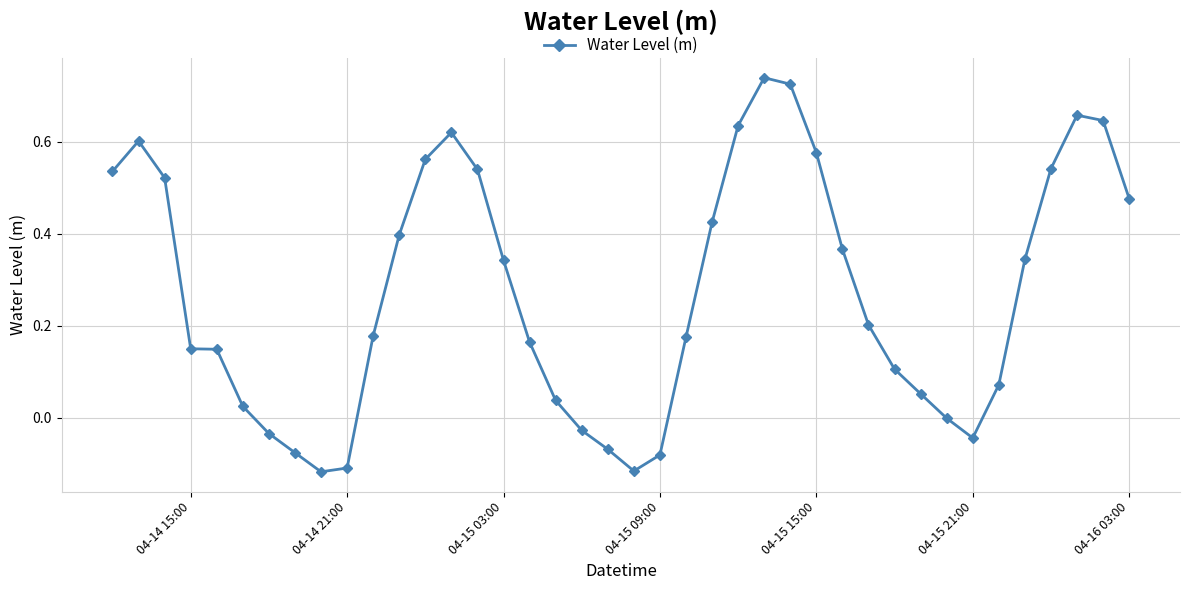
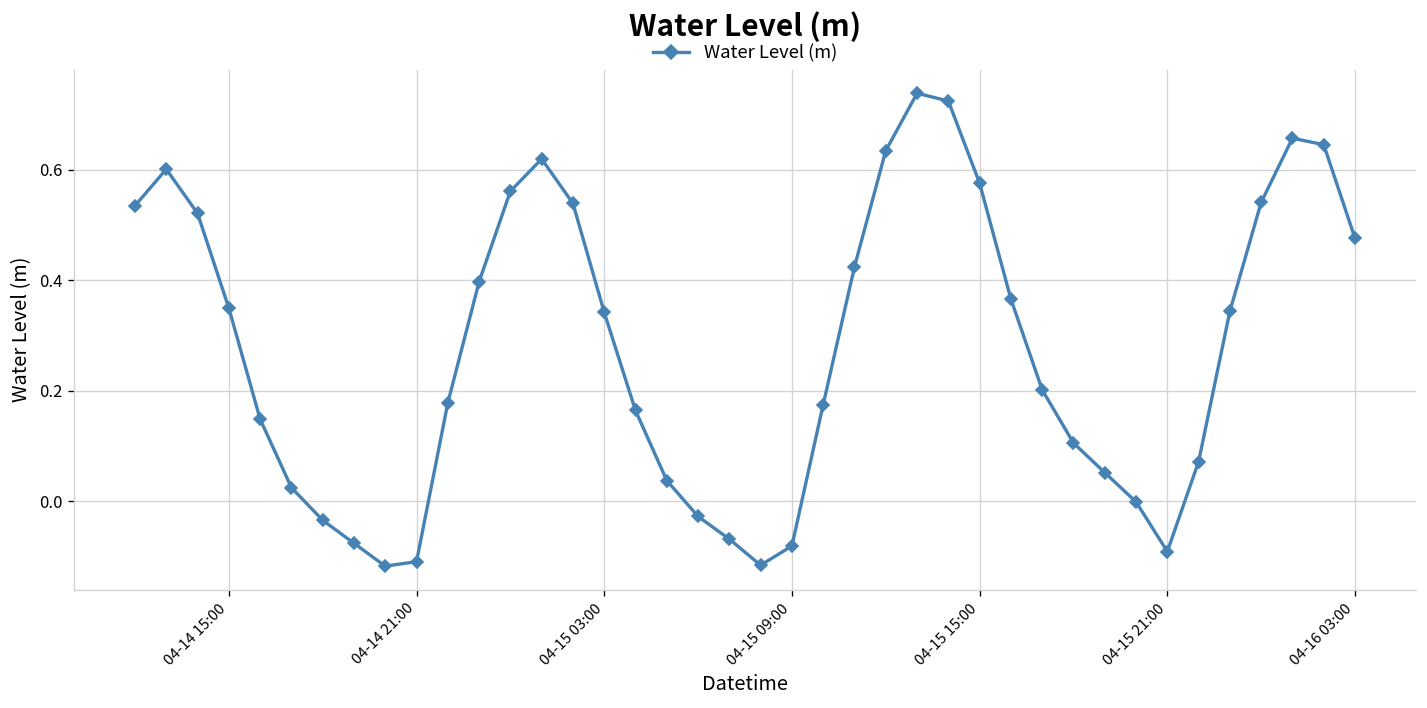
  {
-   "04-14 15:00": 0.15,
+   "04-14 15:00": 0.35,
    "04-14 21:00": -0.11,
    "04-15 03:00": 0.34,
    "04-15 09:00": -0.08,
    "04-15 15:00": 0.58,
-   "04-15 21:00": -0.04,
+   "04-15 21:00": -0.09,
    "04-16 03:00": 0.48
  }
